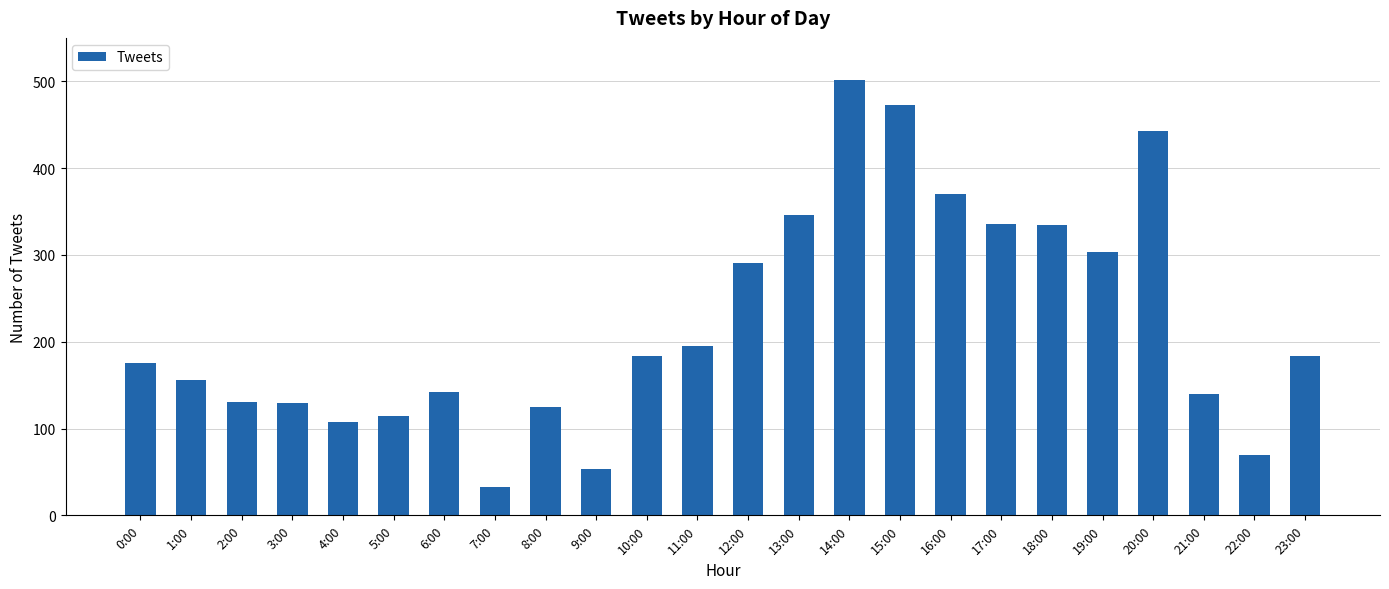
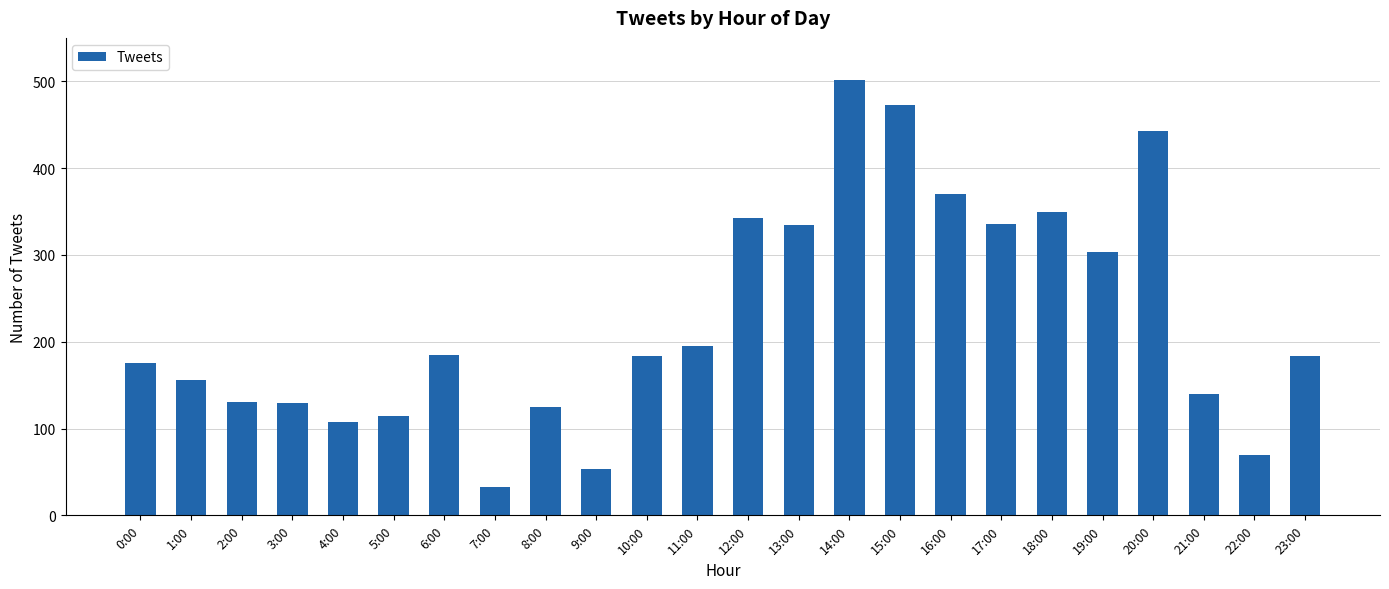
  {
    "0:00": 180,
    "1:00": 160,
    "2:00": 130,
    "3:00": 130,
    "4:00": 110,
    "5:00": 120,
-   "6:00": 140,
+   "6:00": 190,
    "7:00": 30,
    "8:00": 130,
    "9:00": 50,
    "10:00": 180,
    "11:00": 200,
-   "12:00": 290,
-   "13:00": 350,
+   "12:00": 340,
+   "13:00": 330,
    "14:00": 500,
    "15:00": 470,
    "16:00": 370,
    "17:00": 340,
-   "18:00": 340,
+   "18:00": 350,
    "19:00": 300,
    "20:00": 440,
    "21:00": 140,
    "22:00": 70,
    "23:00": 180
  }
